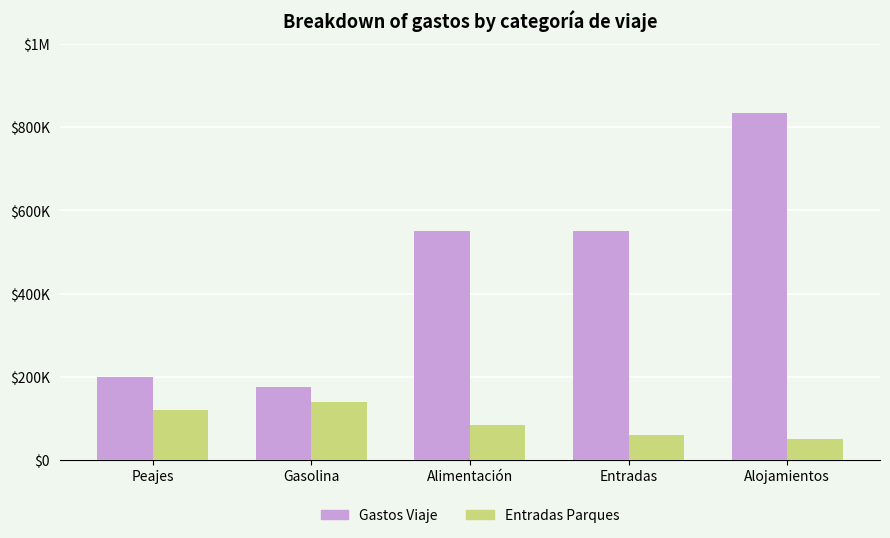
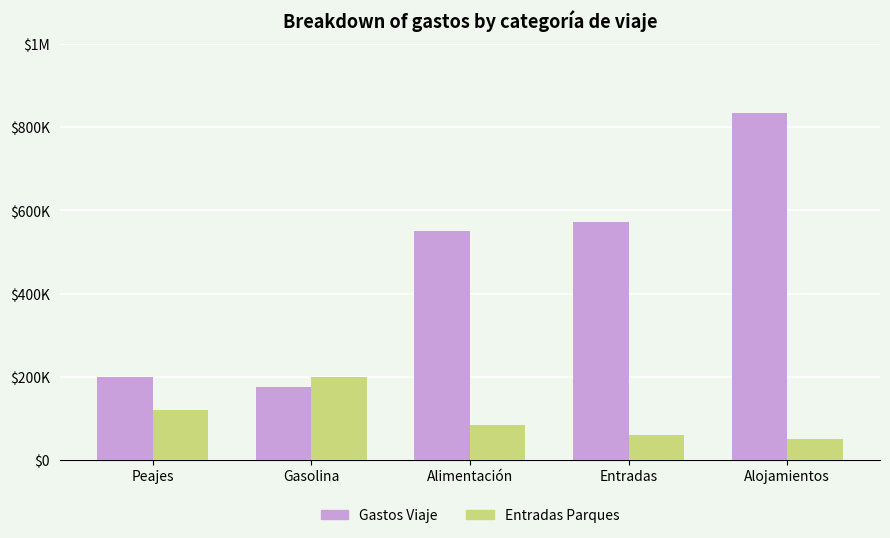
  {
    "Gastos Viaje": {
      "Peajes": "$200000",
      "Gasolina": "$180000",
      "Alimentación": "$550000",
-     "Entradas": "$550000",
+     "Entradas": "$570000",
      "Alojamientos": "$840000"
    },
    "Entradas Parques": {
      "Peajes": "$120000",
-     "Gasolina": "$140000",
+     "Gasolina": "$200000",
      "Alimentación": "$80000",
      "Entradas": "$60000",
      "Alojamientos": "$50000"
    }
  }
